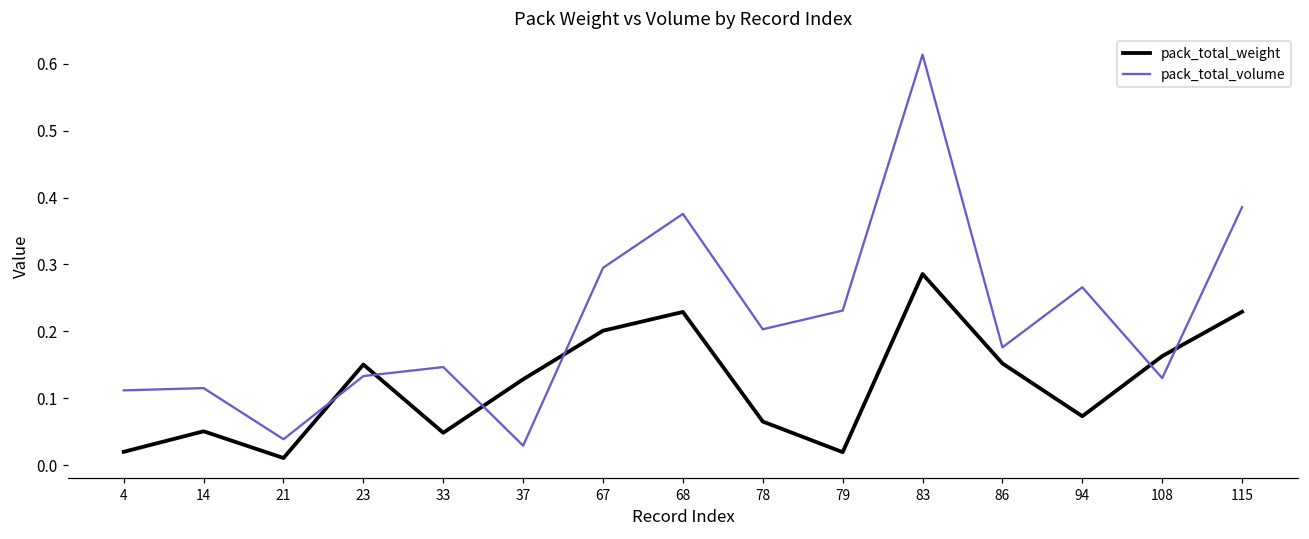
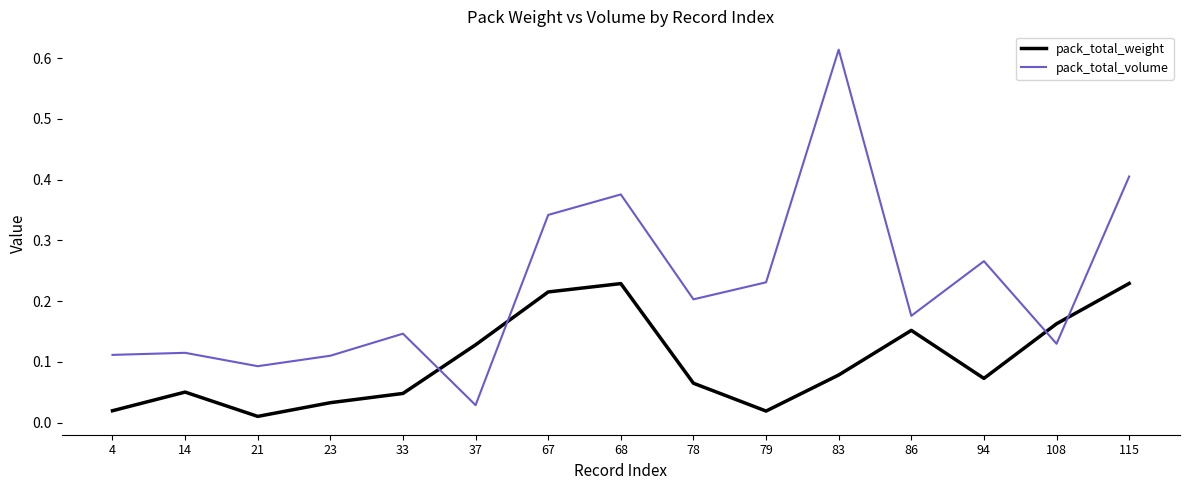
  {
    "pack_total_weight": {
      "4": 0.02,
      "14": 0.05,
      "21": 0.01,
-     "23": 0.15,
+     "23": 0.03,
      "33": 0.05,
      "37": 0.13,
-     "67": 0.20,
+     "67": 0.22,
      "68": 0.23,
      "78": 0.07,
      "79": 0.02,
-     "83": 0.29,
+     "83": 0.08,
      "86": 0.15,
      "94": 0.07,
      "108": 0.16,
      "115": 0.23
    },
    "pack_total_volume": {
      "4": 0.11,
      "14": 0.12,
-     "21": 0.04,
-     "23": 0.13,
+     "21": 0.09,
+     "23": 0.11,
      "33": 0.15,
      "37": 0.03,
-     "67": 0.30,
+     "67": 0.34,
      "68": 0.38,
      "78": 0.20,
      "79": 0.23,
      "83": 0.61,
      "86": 0.18,
      "94": 0.27,
      "108": 0.13,
-     "115": 0.39
+     "115": 0.41
    }
  }
